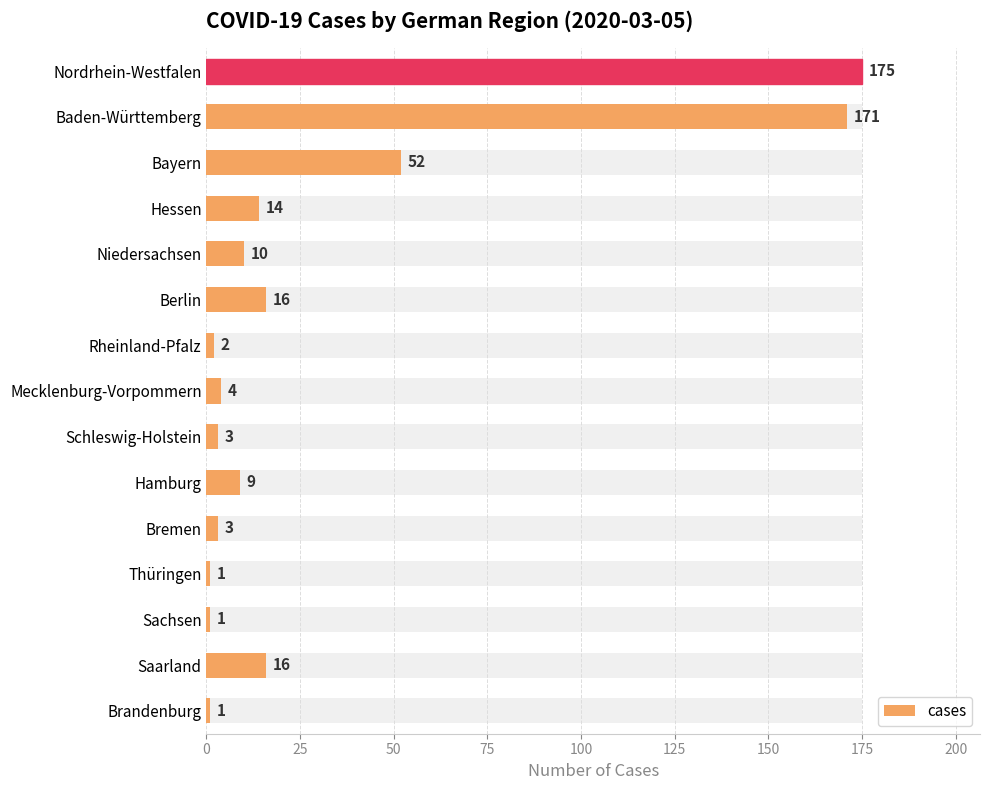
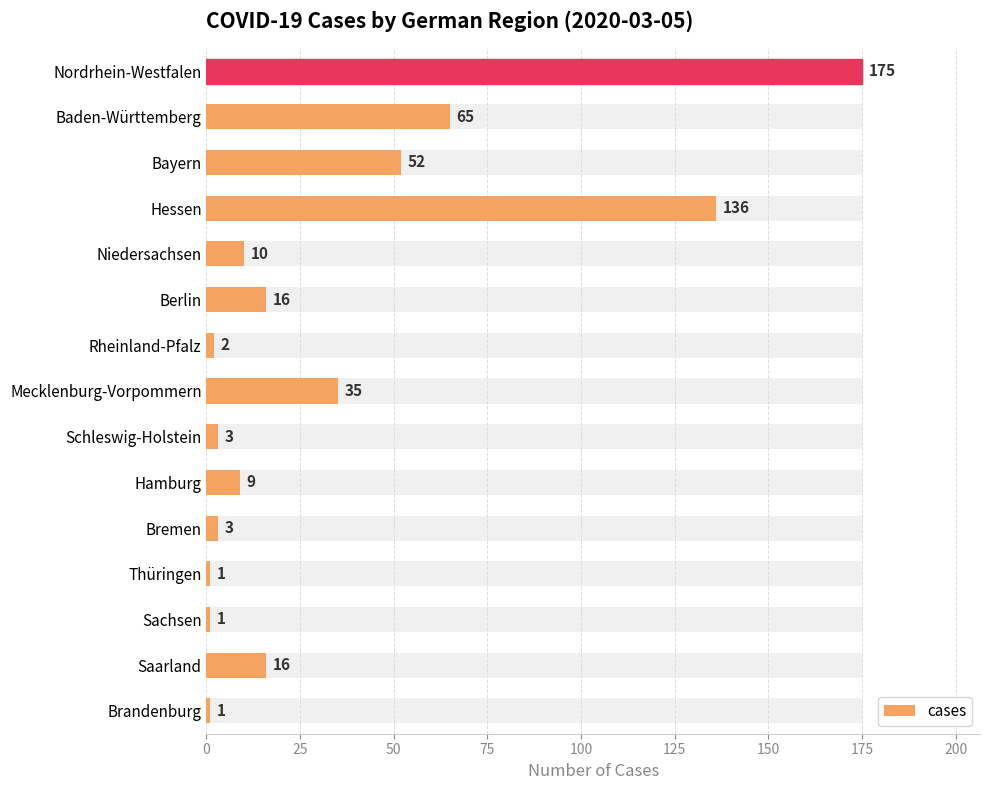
  {
    "cases": {
      "Nordrhein-Westfalen": 175,
-     "Baden-Württemberg": 171,
-     "Hessen": 14,
-     "Mecklenburg-Vorpommern": 4
+     "Baden-Württemberg": 65,
+     "Hessen": 136,
+     "Mecklenburg-Vorpommern": 35
    }
  }
